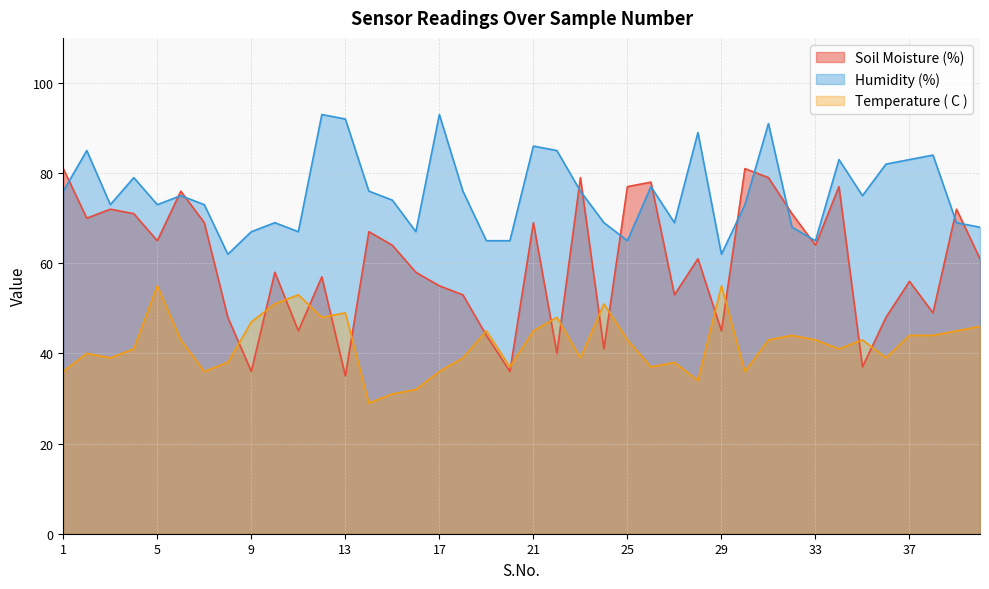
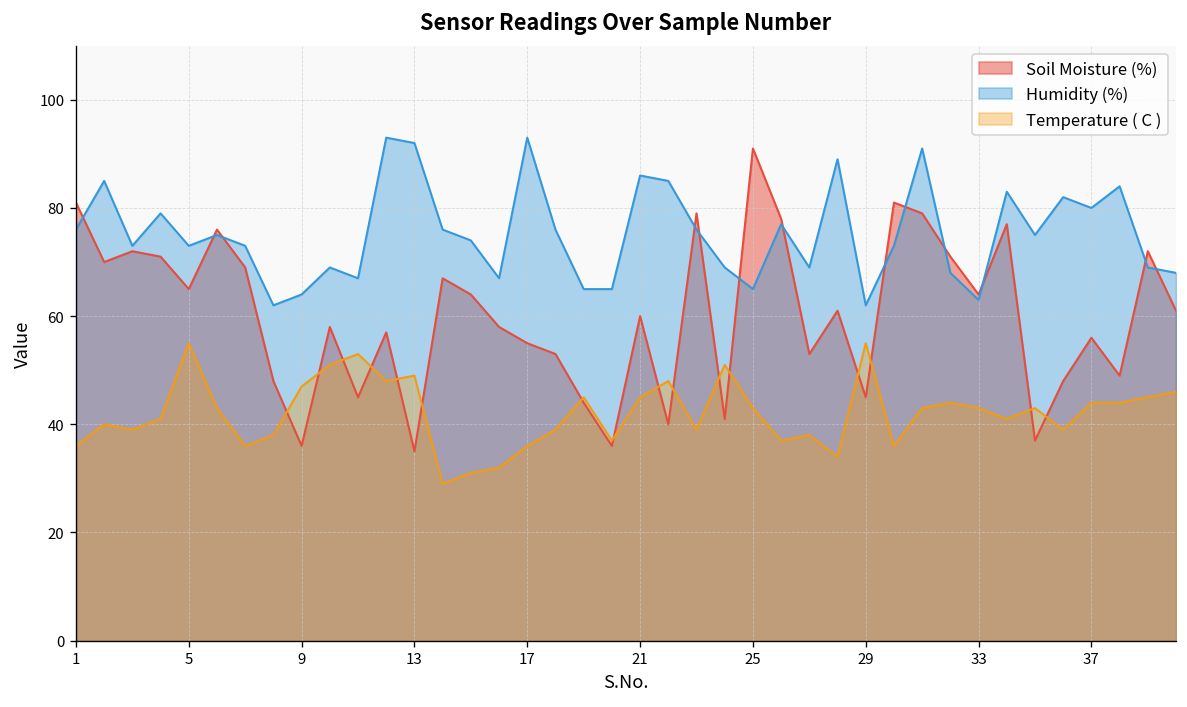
  {
    "Soil Moisture (%)": {
      "1": 81,
      "5": 65,
      "9": 36,
      "13": 35,
      "17": 55,
-     "21": 69,
-     "25": 77,
+     "21": 60,
+     "25": 91,
      "29": 45,
      "33": 64,
      "37": 56
    },
    "Humidity (%)": {
      "1": 76,
      "5": 73,
-     "9": 67,
+     "9": 64,
      "13": 92,
      "17": 93,
      "21": 86,
      "25": 65,
      "29": 62,
-     "33": 65,
-     "37": 83
+     "33": 63,
+     "37": 80
    },
    "Temperature ( C )": {
      "1": 36,
      "5": 55,
      "9": 47,
      "13": 49,
      "17": 36,
      "21": 45,
      "25": 43,
      "29": 55,
      "33": 43,
      "37": 44
    }
  }
